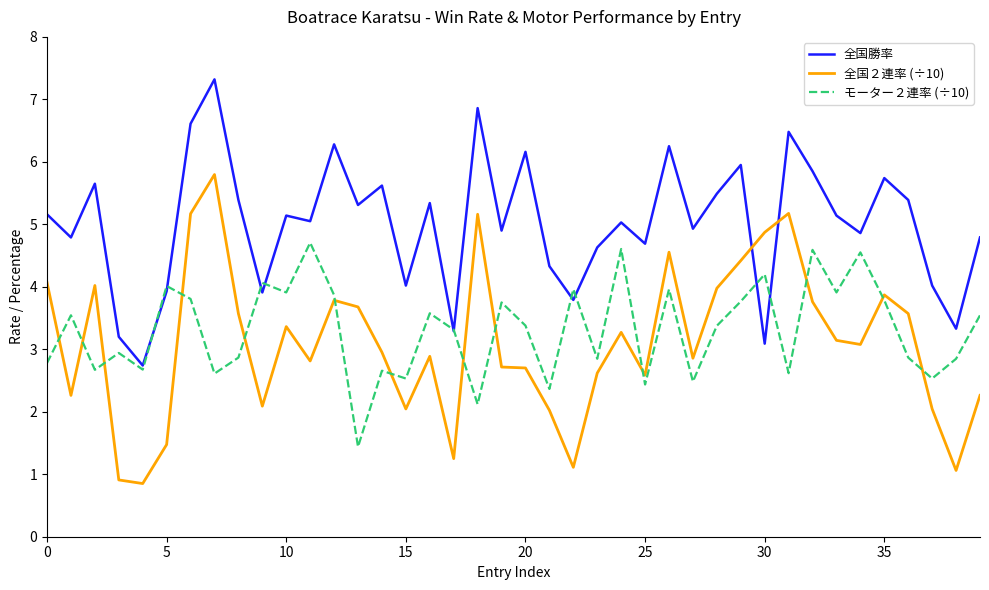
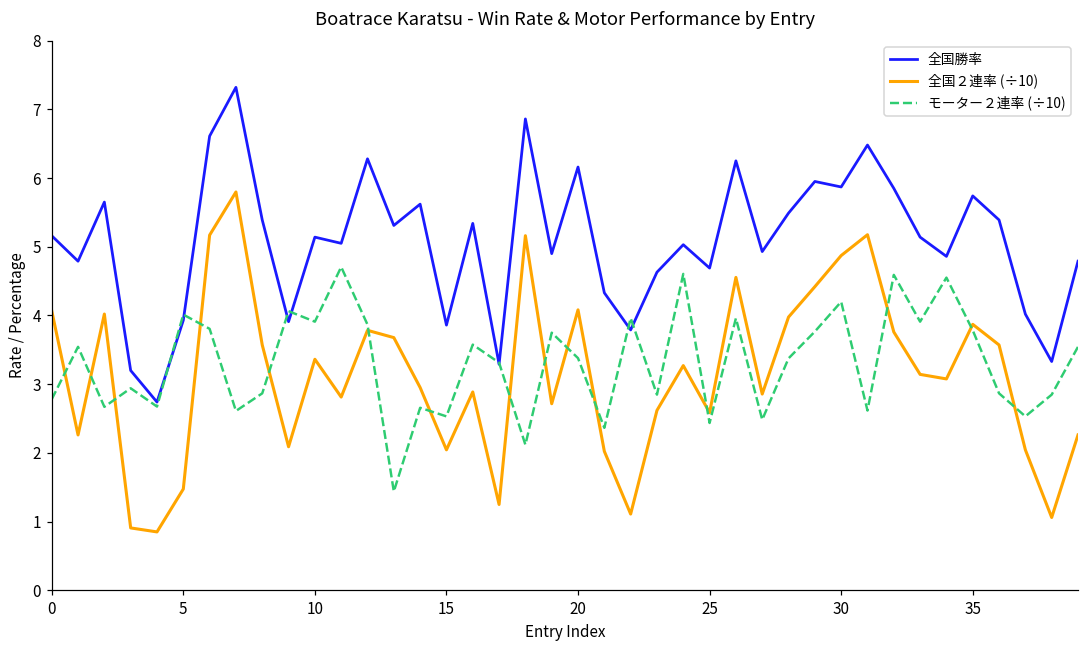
  {
    "全国勝率": {
      "0": 5.2,
      "5": 3.9,
      "10": 5.1,
-     "15": 4.0,
+     "15": 3.9,
      "20": 6.2,
      "25": 4.7,
-     "30": 3.1,
+     "30": 5.9,
      "35": 5.7
    },
    "全国２連率 (÷10)": {
      "0": 4.1,
      "5": 1.5,
      "10": 3.4,
      "15": 2.0,
-     "20": 2.7,
+     "20": 4.1,
      "25": 2.6,
      "30": 4.9,
      "35": 3.9
    },
    "モーター２連率 (÷10)": {
      "0": 2.8,
      "5": 4.0,
      "10": 3.9,
      "15": 2.5,
      "20": 3.4,
      "25": 2.4,
      "30": 4.2,
      "35": 3.8
    }
  }
